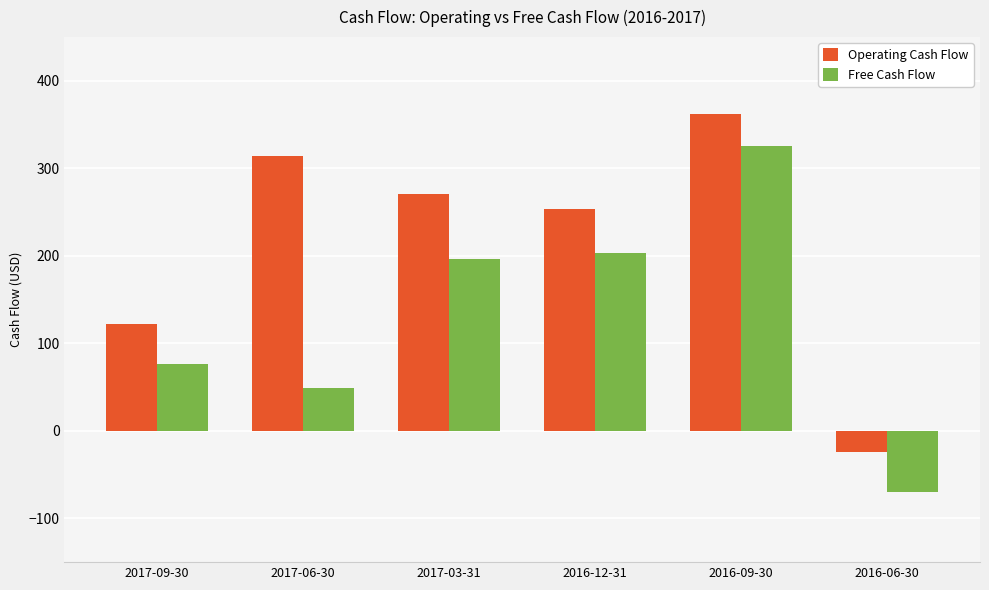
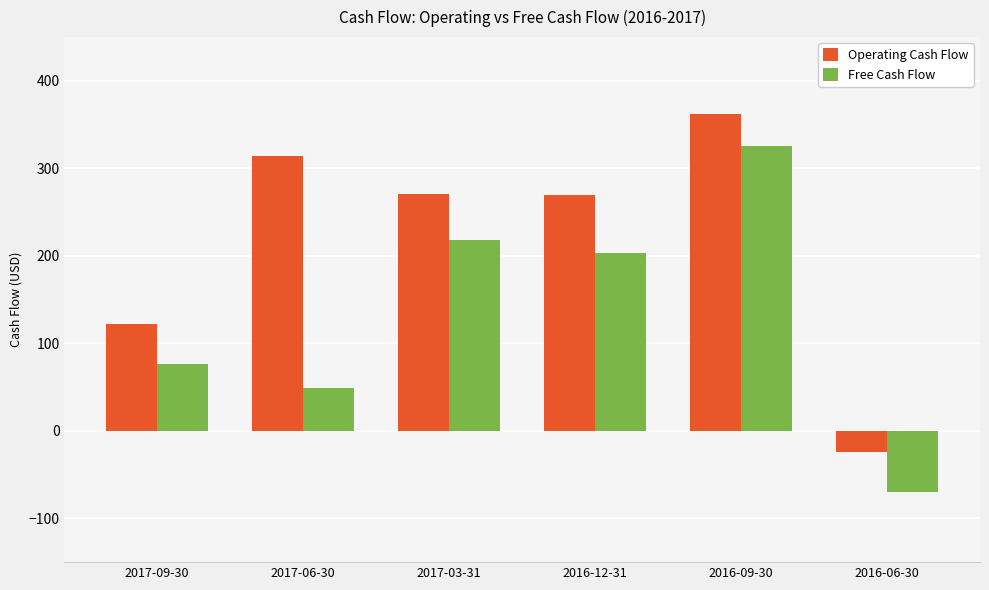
  {
    "Operating Cash Flow": {
      "2017-09-30": 120,
      "2017-06-30": 310,
      "2017-03-31": 270,
-     "2016-12-31": 250,
+     "2016-12-31": 270,
      "2016-09-30": 360,
      "2016-06-30": -20
    },
    "Free Cash Flow": {
      "2017-09-30": 80,
      "2017-06-30": 50,
-     "2017-03-31": 200,
+     "2017-03-31": 220,
      "2016-12-31": 200,
      "2016-09-30": 330,
      "2016-06-30": -70
    }
  }
